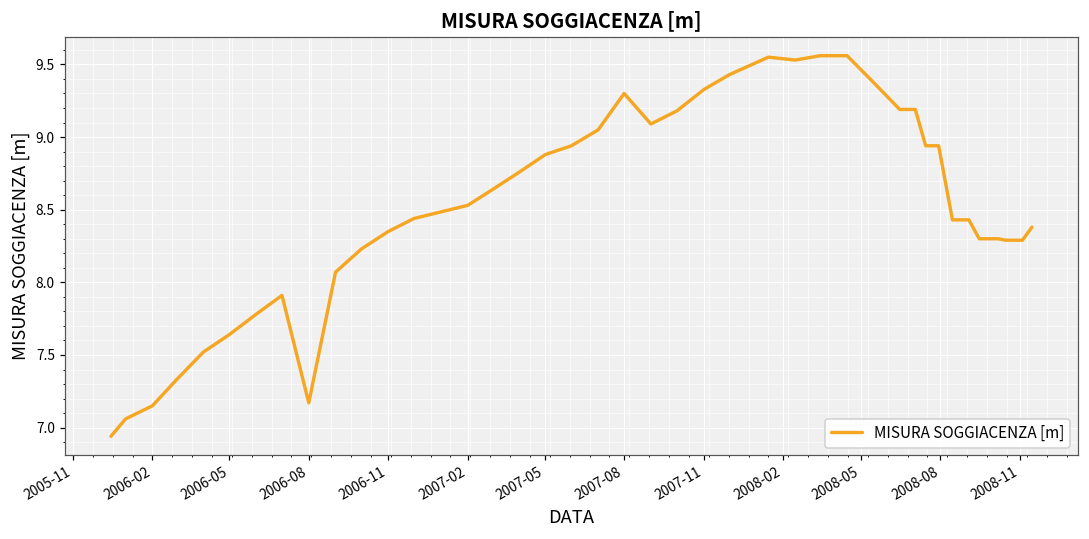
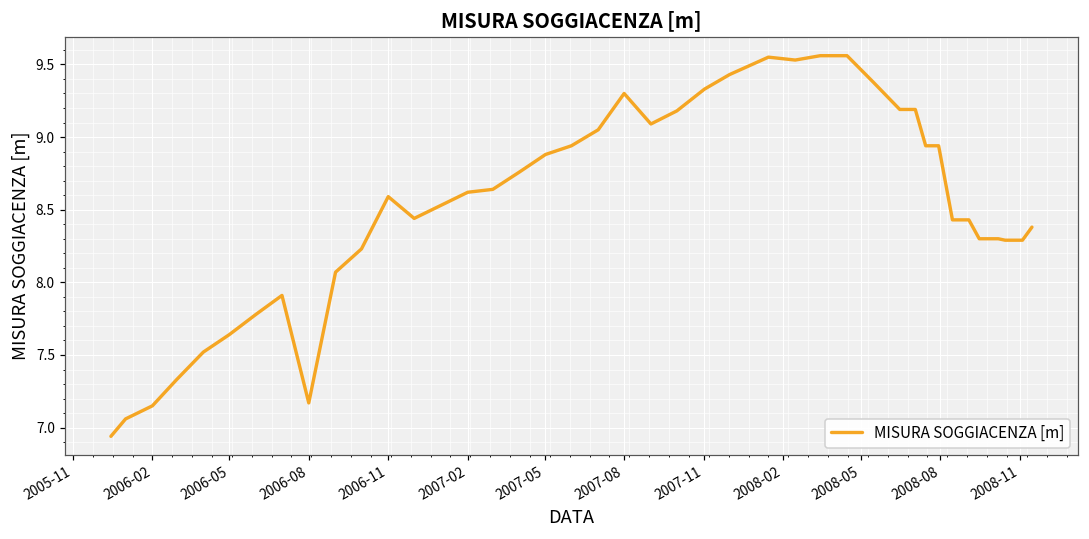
  {
    "2006-02": 7.15,
    "2006-05": 7.64,
    "2006-08": 7.17,
-   "2006-11": 8.35,
-   "2007-02": 8.53,
+   "2006-11": 8.59,
+   "2007-02": 8.62,
    "2007-08": 9.30
  }
